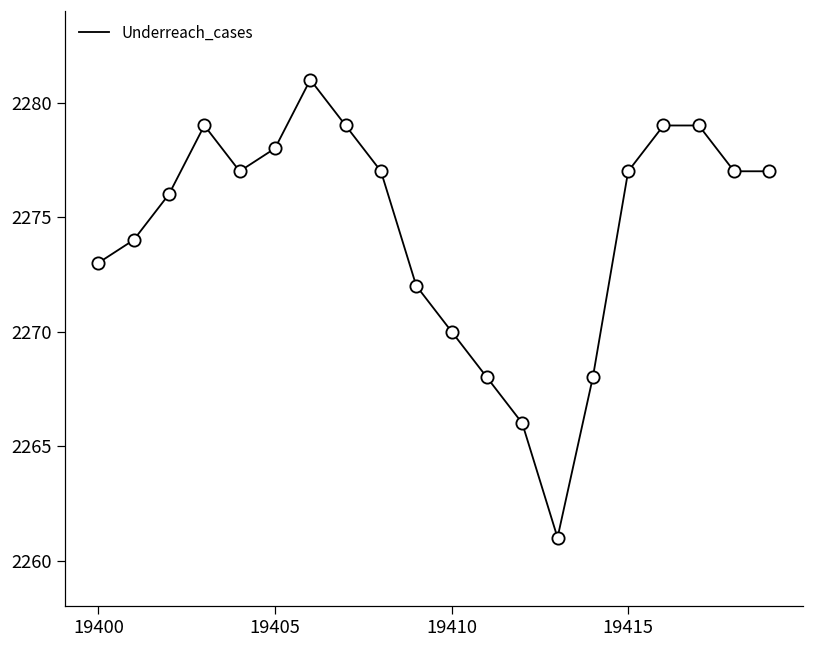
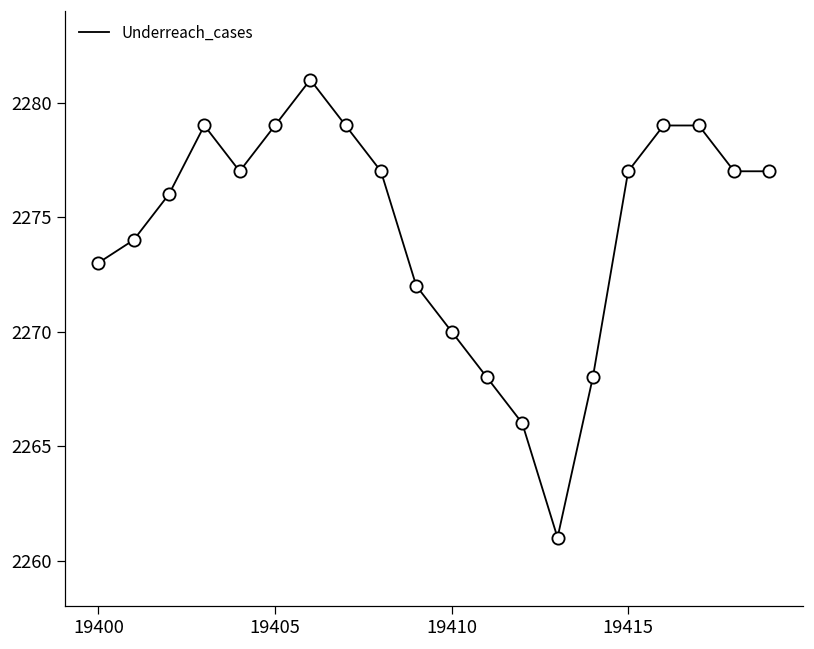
  {
    "19400": 2273,
-   "19405": 2278,
+   "19405": 2279,
    "19410": 2270,
    "19415": 2277
  }
